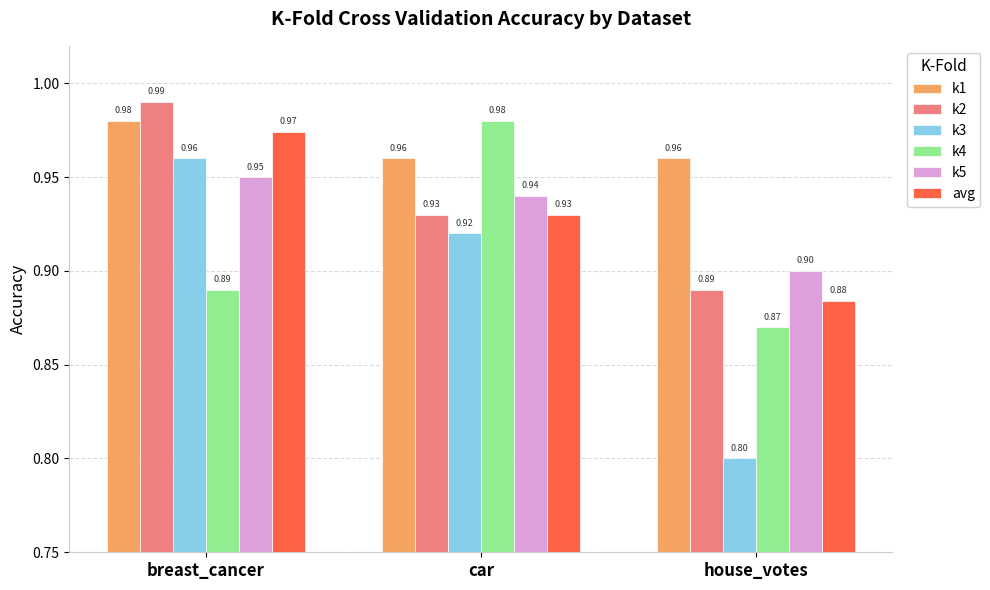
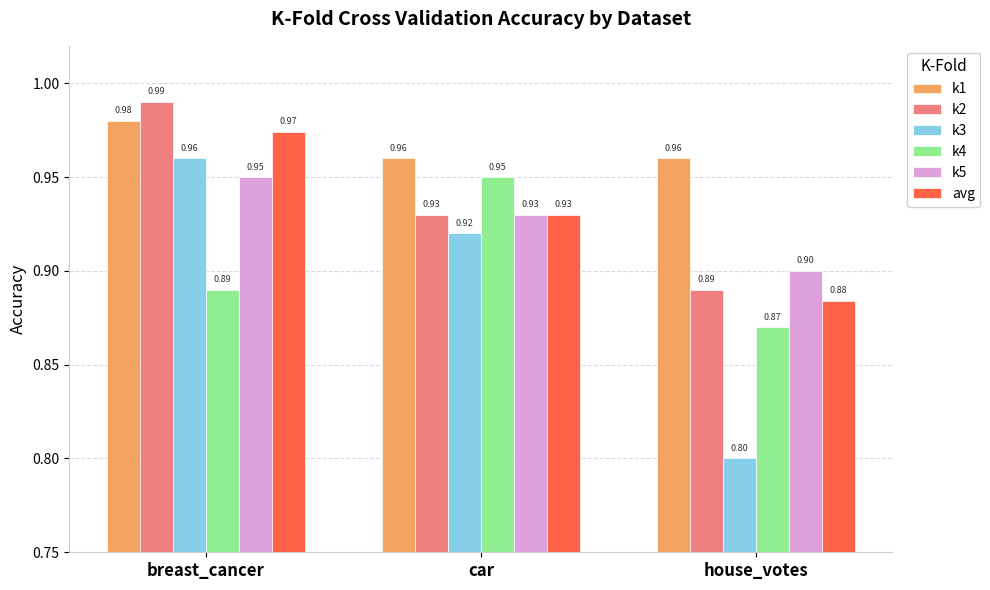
  {
    "k3": {
      "breast_cancer": 0.96,
      "car": 0.92,
      "house_votes": 0.80
    },
    "k4": {
      "breast_cancer": 0.89,
-     "car": 0.98,
+     "car": 0.95,
      "house_votes": 0.87
    },
    "k5": {
      "breast_cancer": 0.95,
-     "car": 0.94,
+     "car": 0.93,
      "house_votes": 0.90
    },
    "avg": {
      "breast_cancer": 0.97,
      "car": 0.93,
      "house_votes": 0.88
    }
  }
